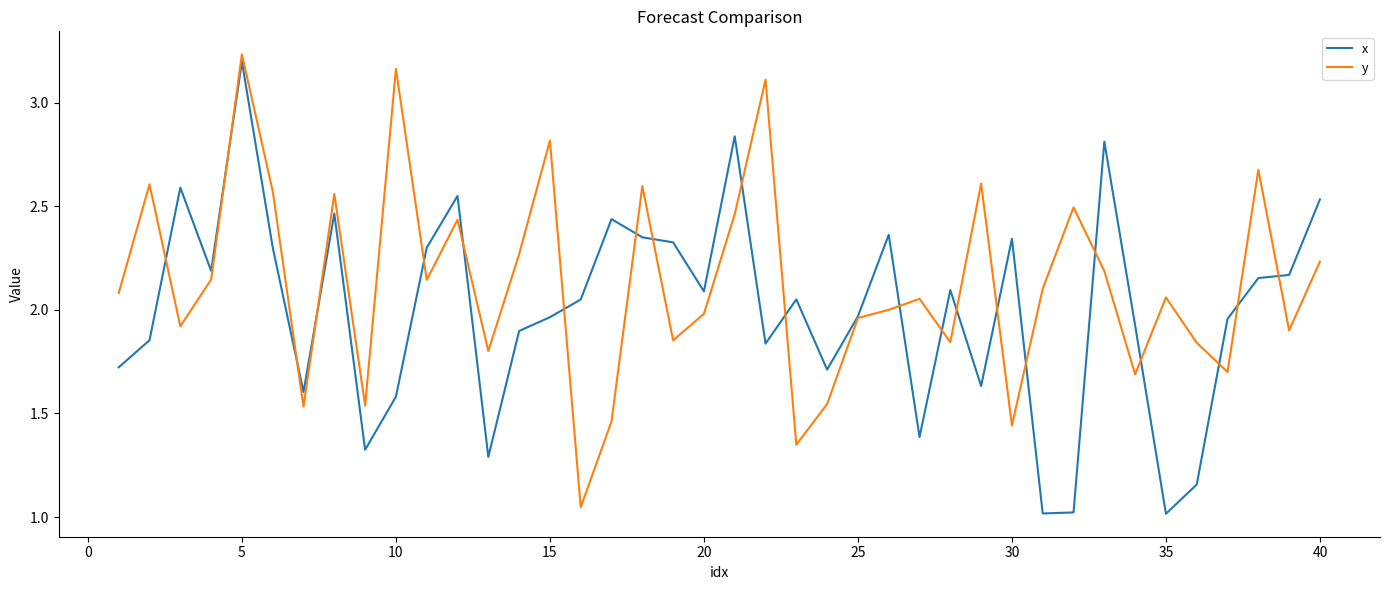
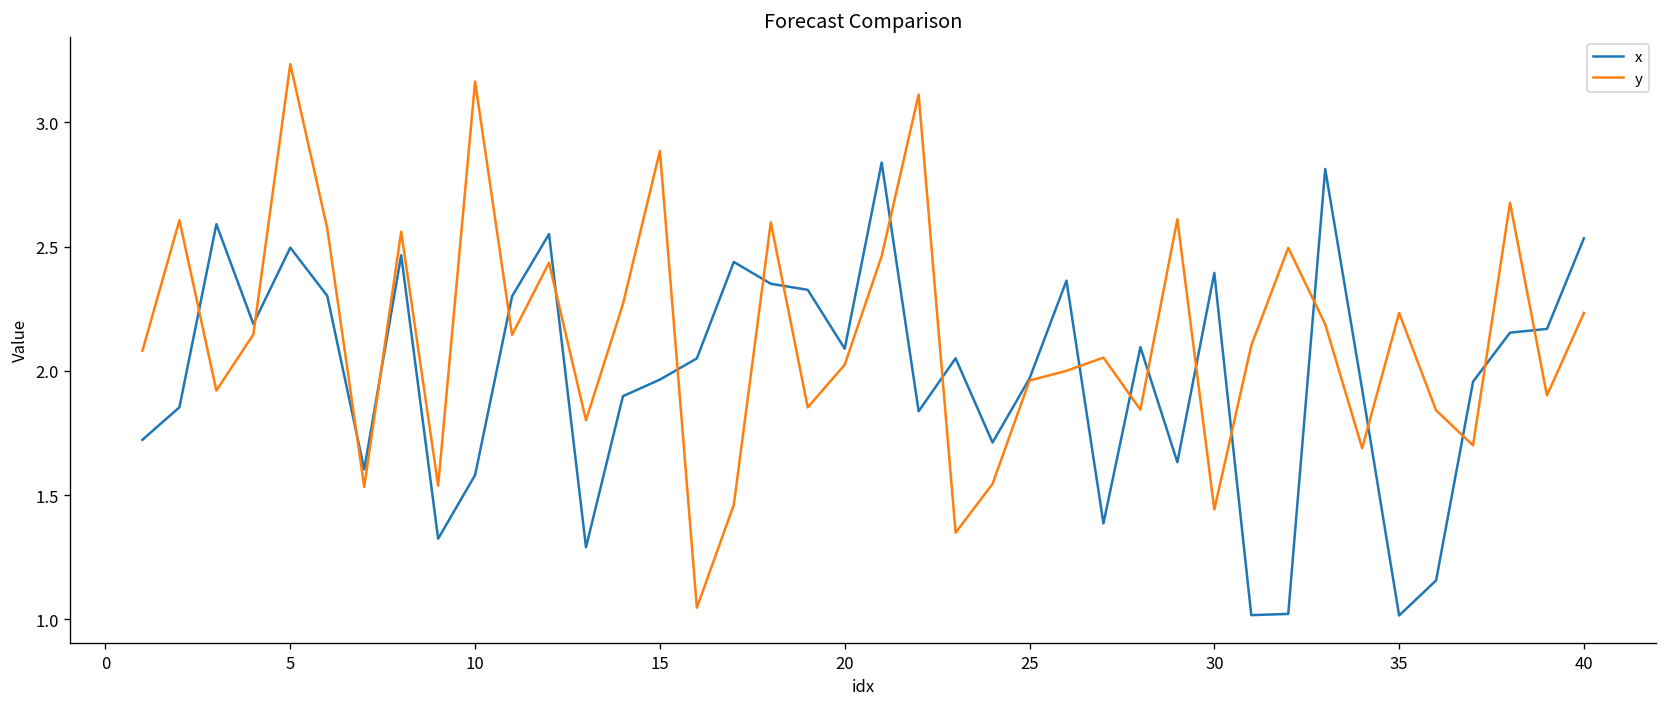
  {
    "x": {
-     "5": 3.20,
+     "5": 2.50,
      "10": 1.58,
      "15": 1.96,
      "20": 2.09,
-     "30": 2.34,
+     "30": 2.39,
      "35": 1.02,
      "40": 2.53
    },
    "y": {
      "5": 3.23,
      "10": 3.16,
-     "15": 2.82,
-     "20": 1.98,
+     "15": 2.88,
+     "20": 2.02,
      "30": 1.44,
-     "35": 2.06,
+     "35": 2.23,
      "40": 2.23
    }
  }
